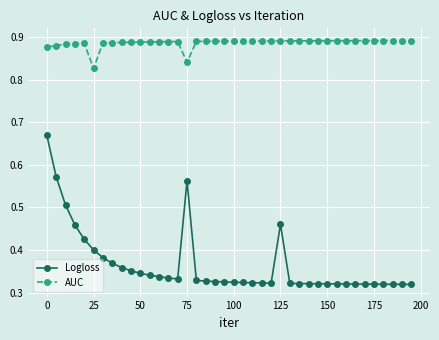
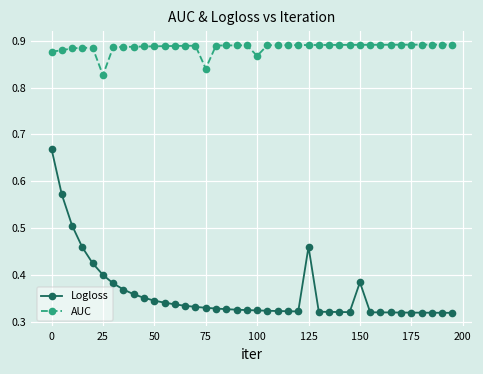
  {
    "Logloss": {
      "0": 0.67,
      "25": 0.40,
      "50": 0.35,
-     "75": 0.56,
+     "75": 0.33,
      "100": 0.32,
      "125": 0.46,
-     "150": 0.32,
+     "150": 0.38,
      "175": 0.32
    },
    "AUC": {
      "0": 0.88,
      "25": 0.83,
      "50": 0.89,
      "75": 0.84,
-     "100": 0.89,
+     "100": 0.87,
      "125": 0.89,
      "150": 0.89,
      "175": 0.89
    }
  }
